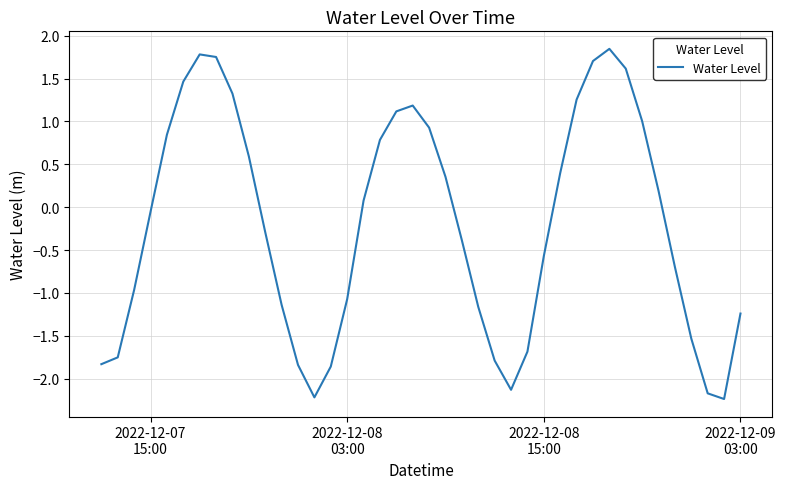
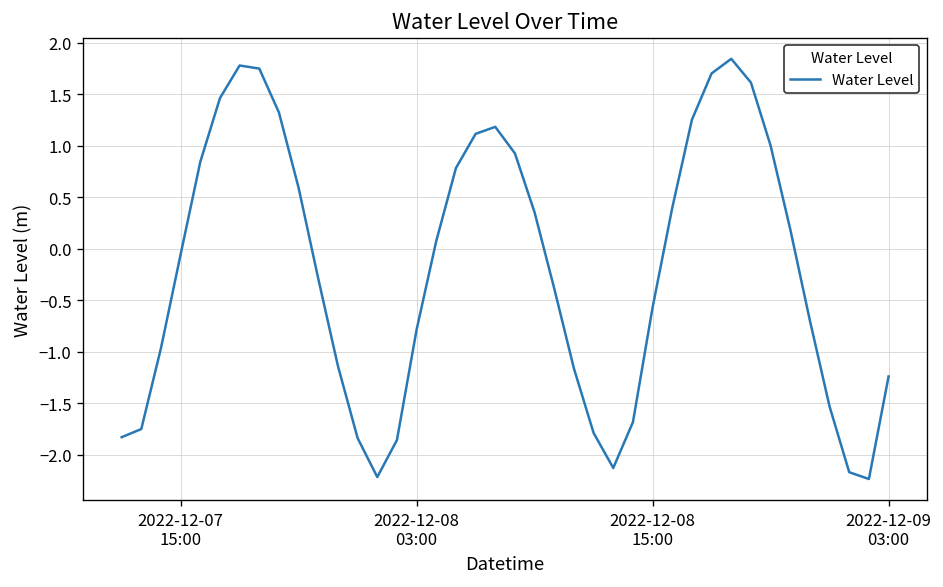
  {
    "2022-12-07 15:00": -0.1,
-   "2022-12-08 03:00": -1.1,
+   "2022-12-08 03:00": -0.8,
    "2022-12-08 15:00": -0.6,
    "2022-12-09 03:00": -1.2
  }
